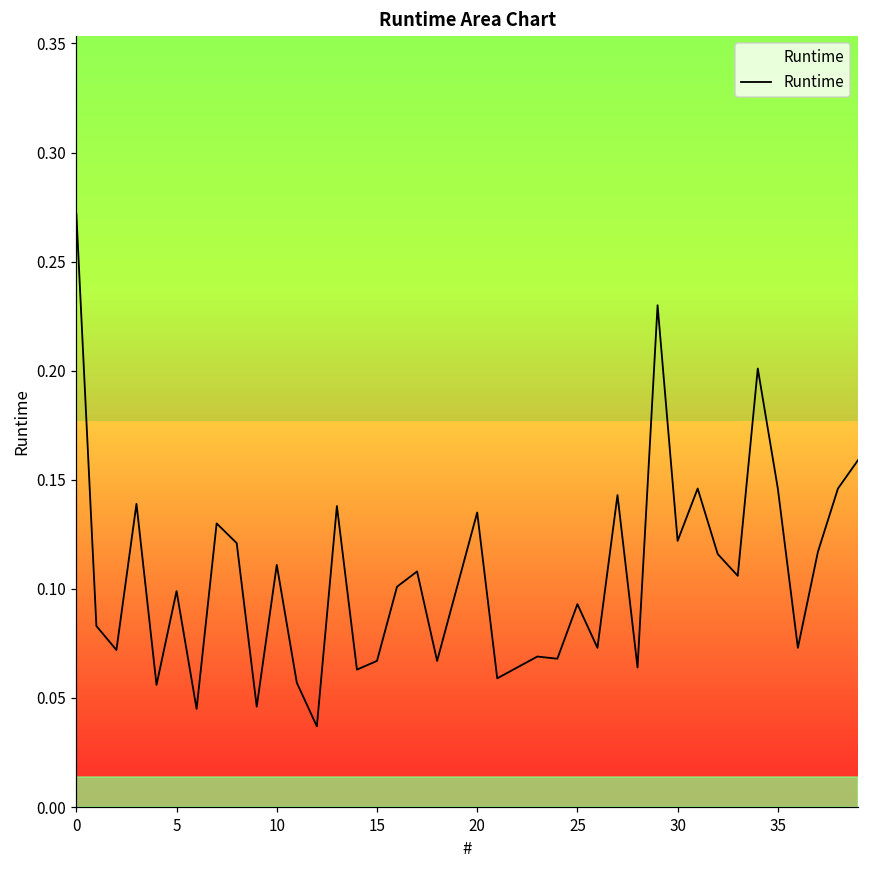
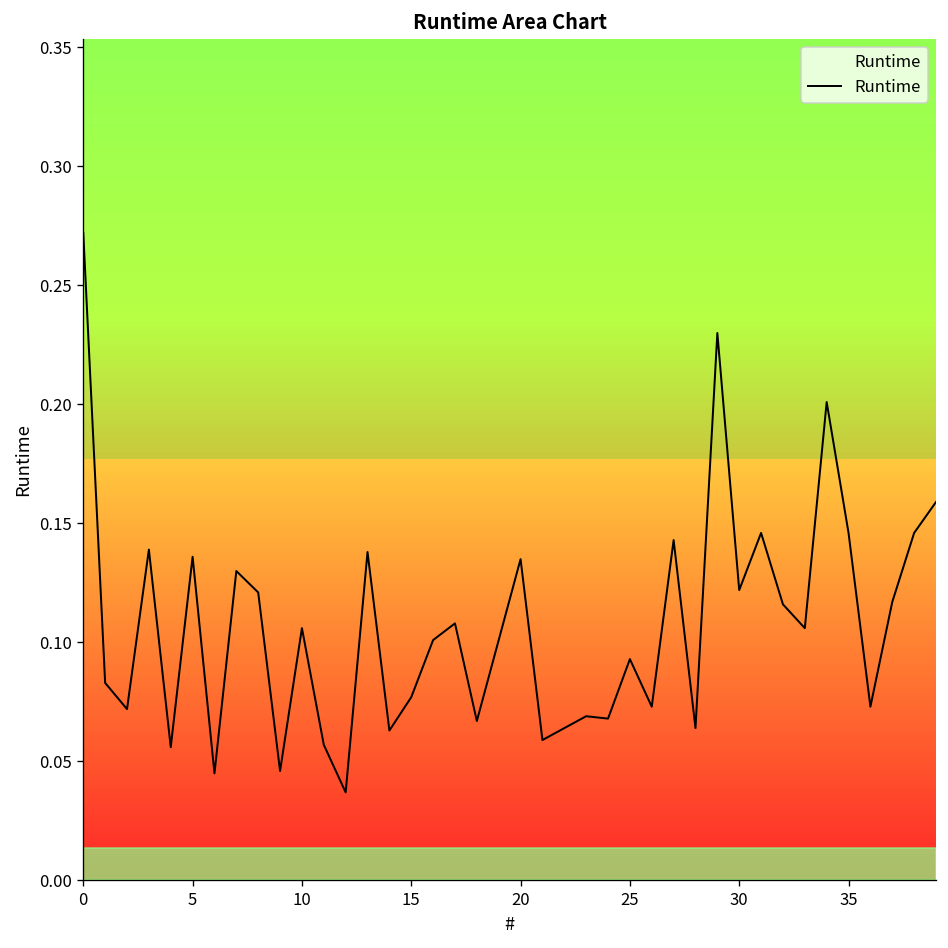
  {
    "0": 0.272,
-   "5": 0.099,
-   "10": 0.111,
-   "15": 0.067,
+   "5": 0.136,
+   "10": 0.106,
+   "15": 0.077,
    "20": 0.135,
    "25": 0.093,
    "30": 0.122,
    "35": 0.146
  }
